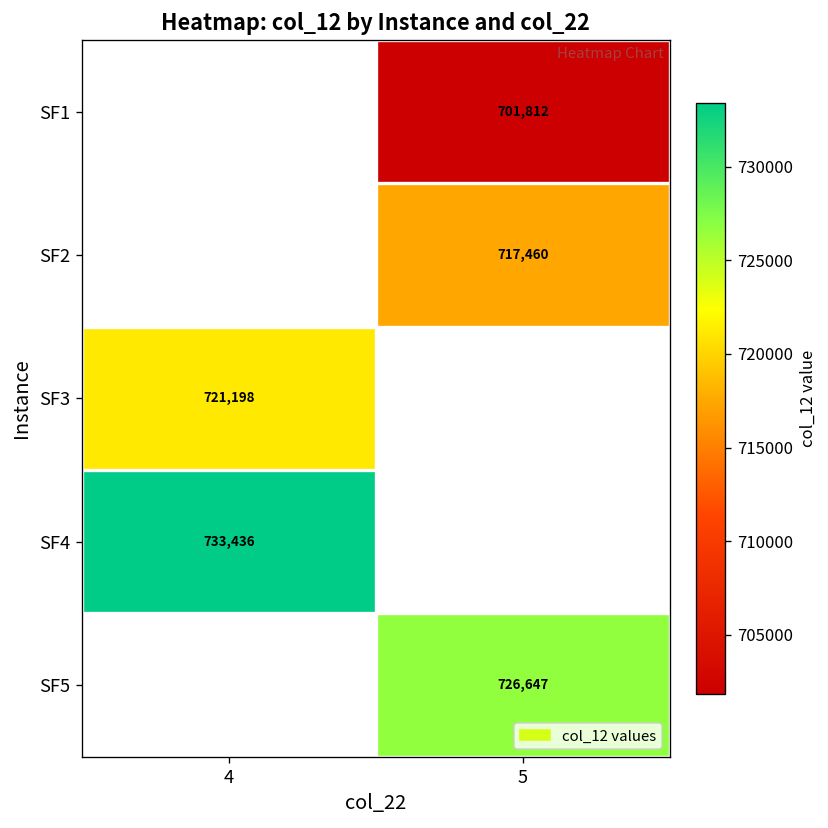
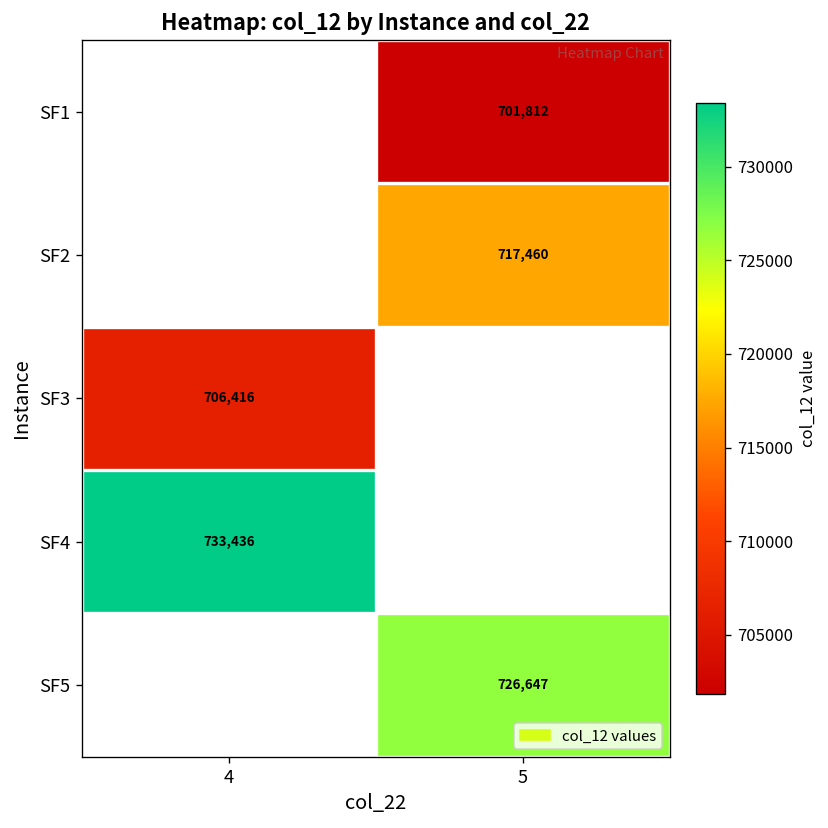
  {
    "SF2": {
      "5": "717,460"
    },
    "SF3": {
-     "4": "721,198"
+     "4": "706,416"
    },
    "SF4": {
      "4": "733,436"
    },
    "SF5": {
      "5": "726,647"
    }
  }
